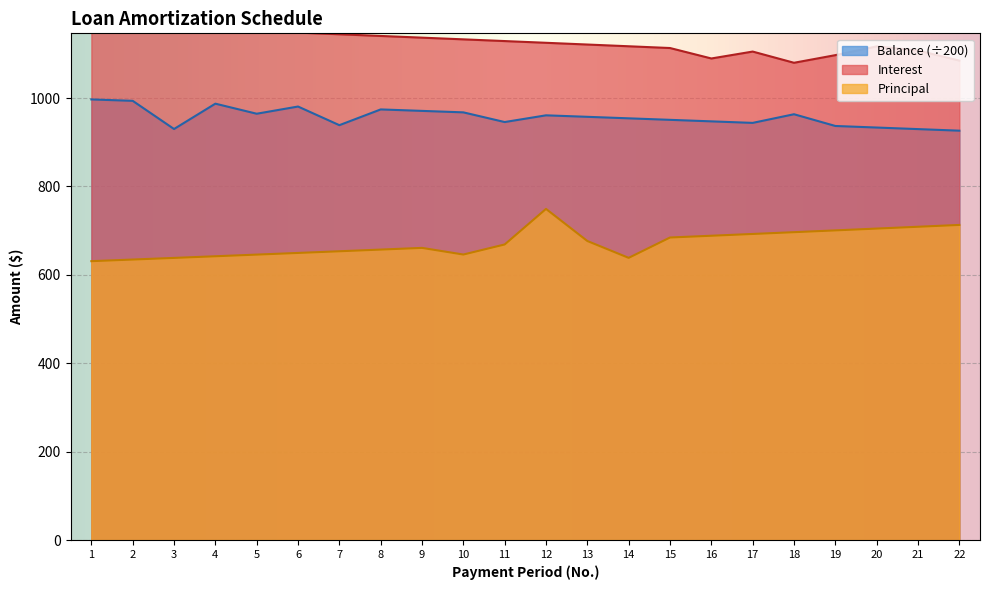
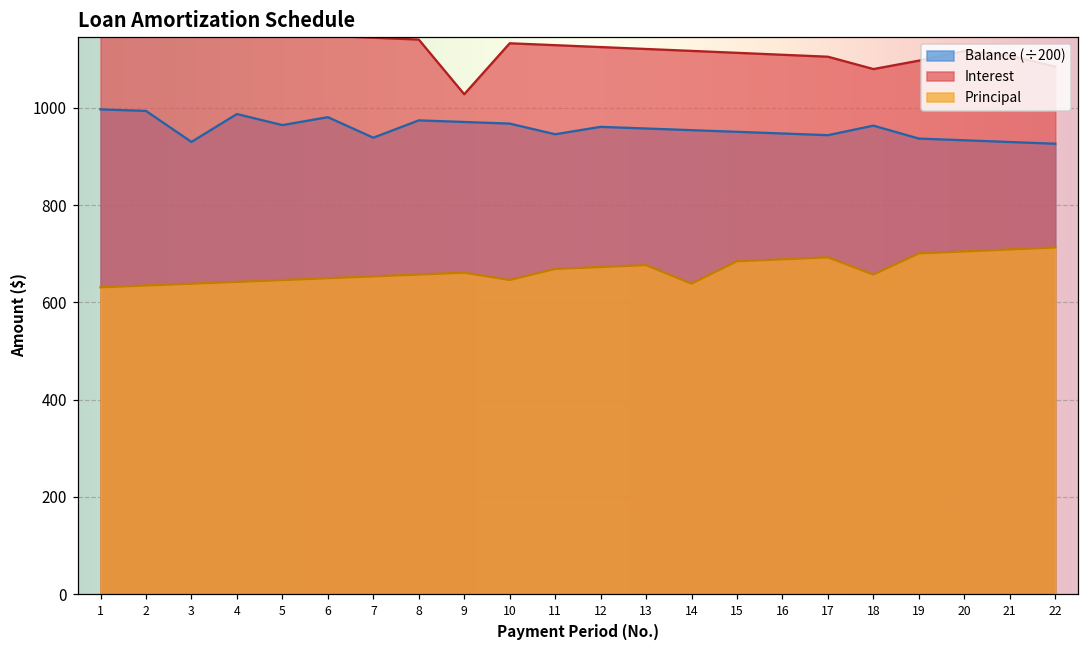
  {
    "Balance (÷200)": {
      "1": 1000,
      "2": 990,
      "3": 930,
      "4": 990,
      "5": 960,
      "6": 980,
      "7": 940,
      "8": 970,
      "9": 970,
      "10": 970,
      "11": 950,
      "12": 960,
      "13": 960,
      "14": 950,
      "15": 950,
      "16": 950,
      "17": 940,
      "18": 960,
      "19": 940,
      "20": 930,
      "21": 930,
      "22": 930
    },
    "Interest": {
      "6": 1150,
      "7": 1140,
      "8": 1140,
-     "9": 1140,
+     "9": 1030,
      "10": 1130,
      "11": 1130,
      "12": 1120,
      "13": 1120,
      "14": 1120,
      "15": 1110,
-     "16": 1090,
+     "16": 1110,
      "17": 1110,
      "18": 1080,
      "19": 1100
    },
    "Principal": {
      "1": 630,
      "2": 630,
      "3": 640,
      "4": 640,
      "5": 650,
      "6": 650,
      "7": 650,
      "8": 660,
      "9": 660,
      "10": 650,
      "11": 670,
-     "12": 750,
+     "12": 670,
      "13": 680,
      "14": 640,
      "15": 680,
      "16": 690,
      "17": 690,
-     "18": 700,
+     "18": 660,
      "19": 700,
      "20": 700,
      "21": 710,
      "22": 710
    }
  }
